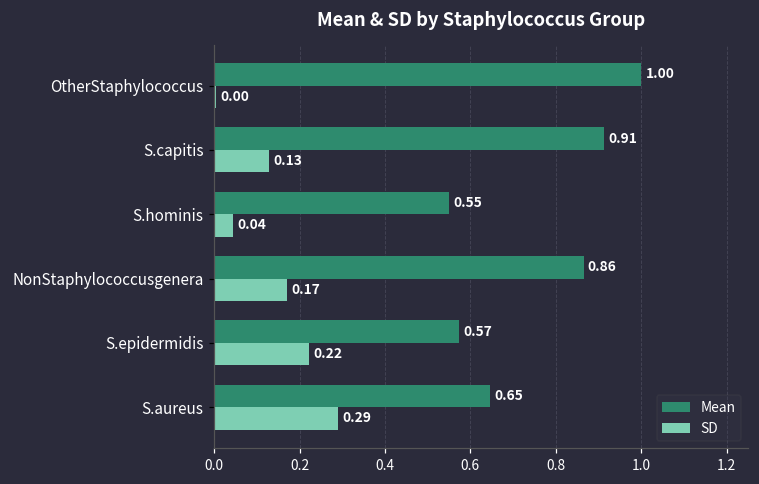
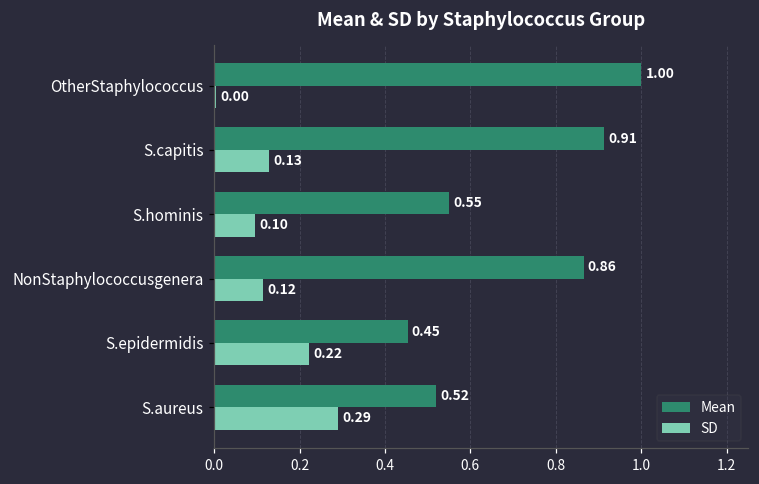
  {
    "Mean": {
      "OtherStaphylococcus": 1.00,
      "S.capitis": 0.91,
      "S.hominis": 0.55,
      "NonStaphylococcusgenera": 0.86,
-     "S.epidermidis": 0.57,
-     "S.aureus": 0.65
+     "S.epidermidis": 0.45,
+     "S.aureus": 0.52
    },
    "SD": {
      "OtherStaphylococcus": 0.00,
      "S.capitis": 0.13,
-     "S.hominis": 0.04,
-     "NonStaphylococcusgenera": 0.17,
+     "S.hominis": 0.10,
+     "NonStaphylococcusgenera": 0.12,
      "S.epidermidis": 0.22,
      "S.aureus": 0.29
    }
  }
